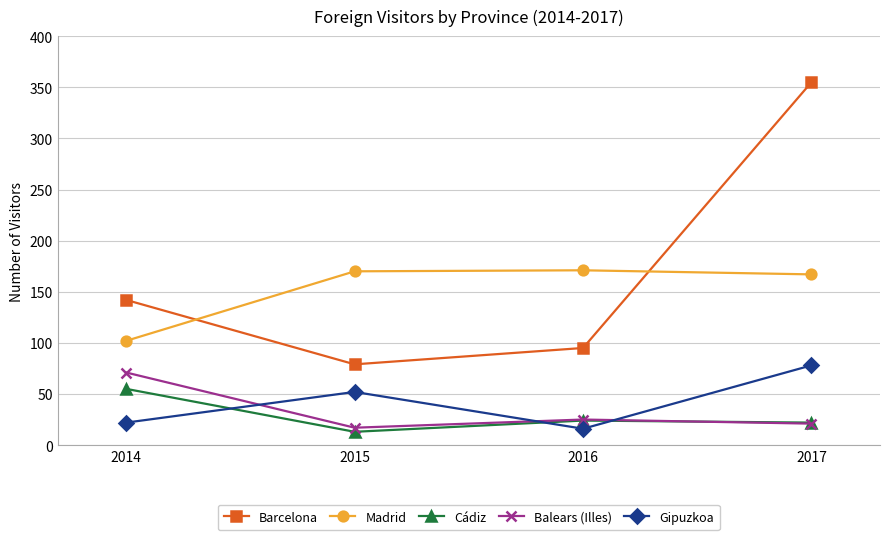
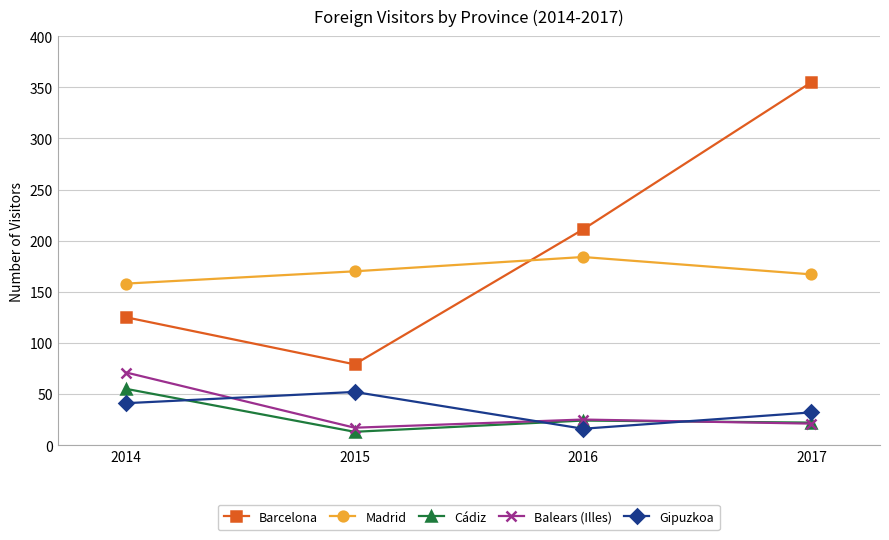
  {
    "Barcelona": {
-     "2014": 142,
+     "2014": 125,
      "2015": 79,
-     "2016": 95,
+     "2016": 211,
      "2017": 355
    },
    "Madrid": {
-     "2014": 102,
+     "2014": 158,
      "2015": 170,
-     "2016": 171,
+     "2016": 184,
      "2017": 167
    },
    "Cádiz": {
      "2014": 55,
      "2015": 13
    },
    "Balears (Illes)": {
      "2014": 71,
      "2015": 17
    },
    "Gipuzkoa": {
-     "2014": 22,
+     "2014": 41,
      "2015": 52,
      "2016": 16,
-     "2017": 78
+     "2017": 32
    }
  }
